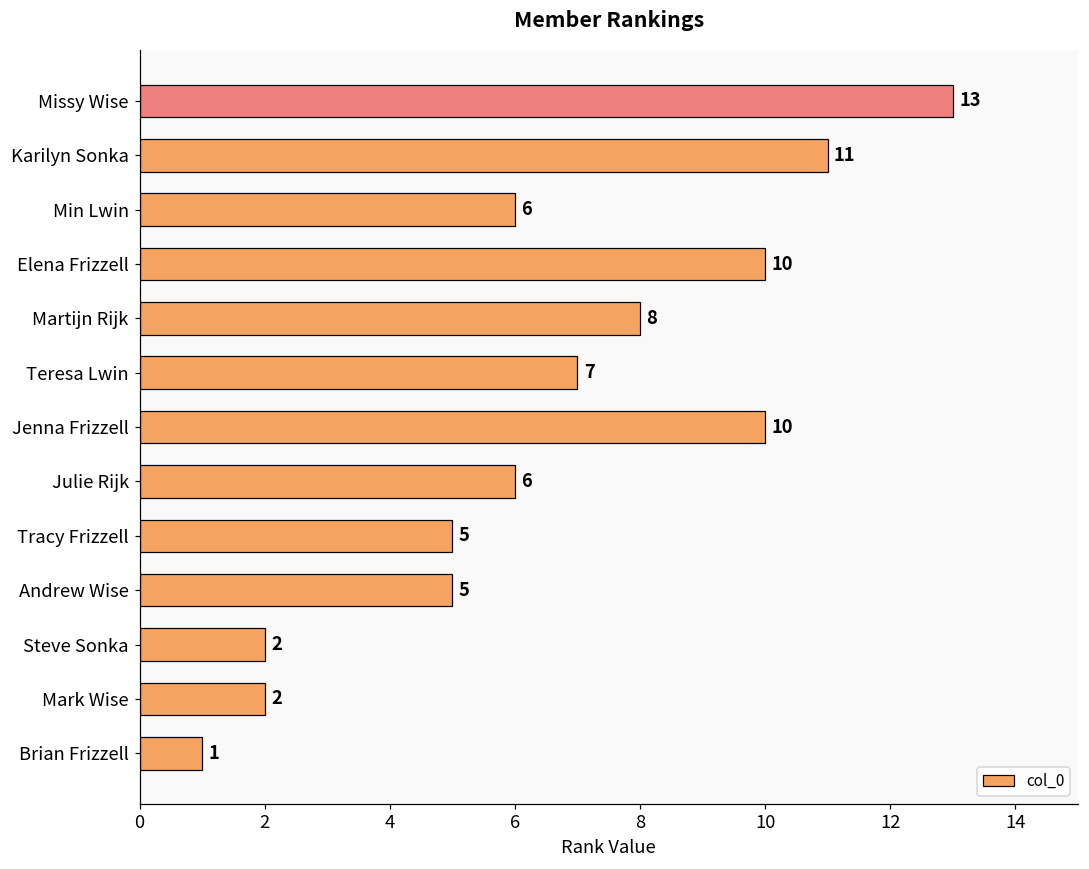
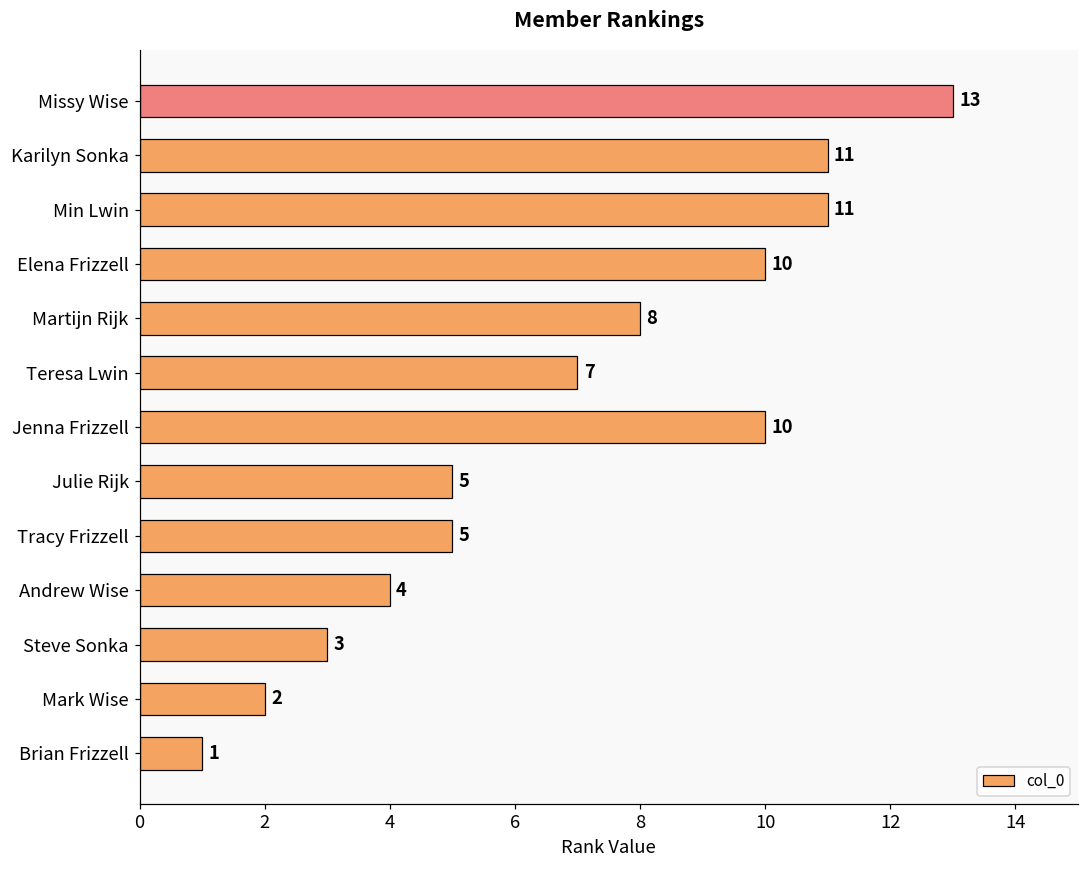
  {
    "Missy Wise": 13,
    "Karilyn Sonka": 11,
-   "Min Lwin": 6,
+   "Min Lwin": 11,
    "Elena Frizzell": 10,
    "Martijn Rijk": 8,
    "Teresa Lwin": 7,
    "Jenna Frizzell": 10,
-   "Julie Rijk": 6,
+   "Julie Rijk": 5,
    "Tracy Frizzell": 5,
-   "Andrew Wise": 5,
-   "Steve Sonka": 2,
+   "Andrew Wise": 4,
+   "Steve Sonka": 3,
    "Mark Wise": 2,
    "Brian Frizzell": 1
  }
